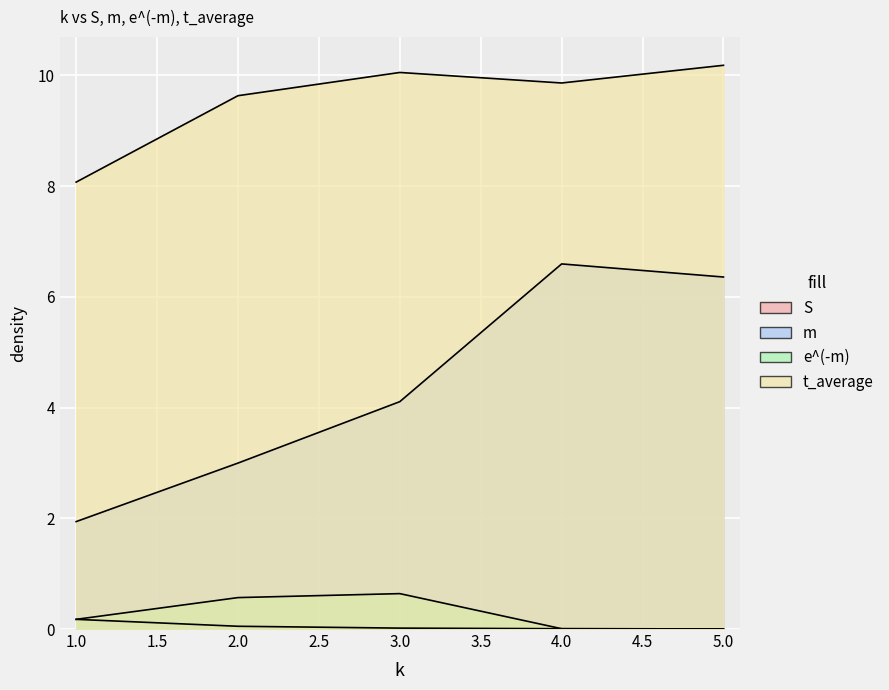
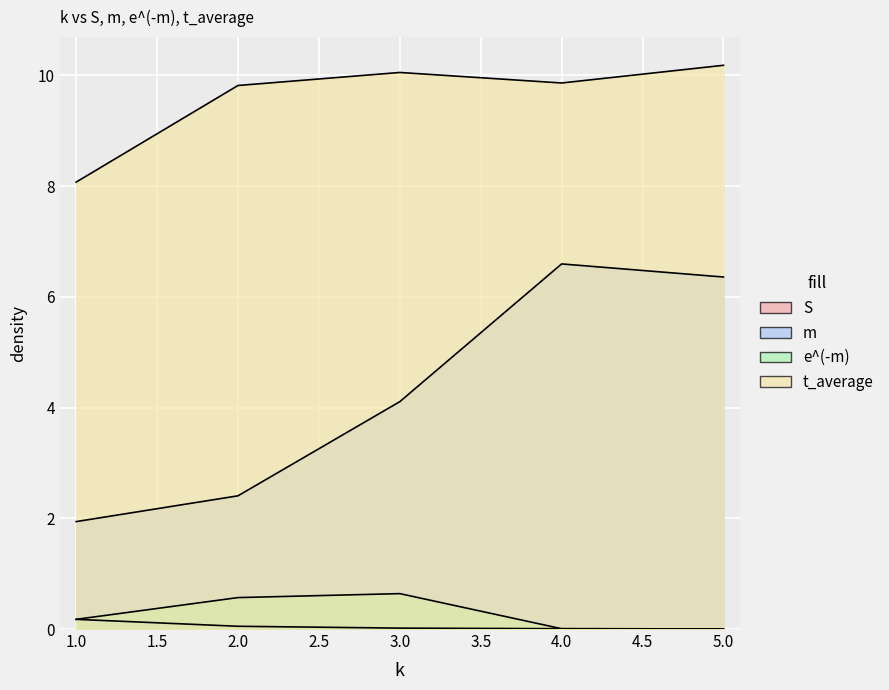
  {
    "S": {
      "2.0": 0.0,
      "3.0": 0.0
    },
    "m": {
      "1.0": 1.9,
-     "2.0": 3.0,
+     "2.0": 2.4,
      "3.0": 4.1,
      "4.0": 6.6,
      "5.0": 6.4
    },
    "e^(-m)": {
      "2.0": 0.6,
      "3.0": 0.6
    },
    "t_average": {
      "1.0": 8.1,
-     "2.0": 9.6,
+     "2.0": 9.8,
      "3.0": 10.1,
      "4.0": 9.9,
      "5.0": 10.2
    }
  }
